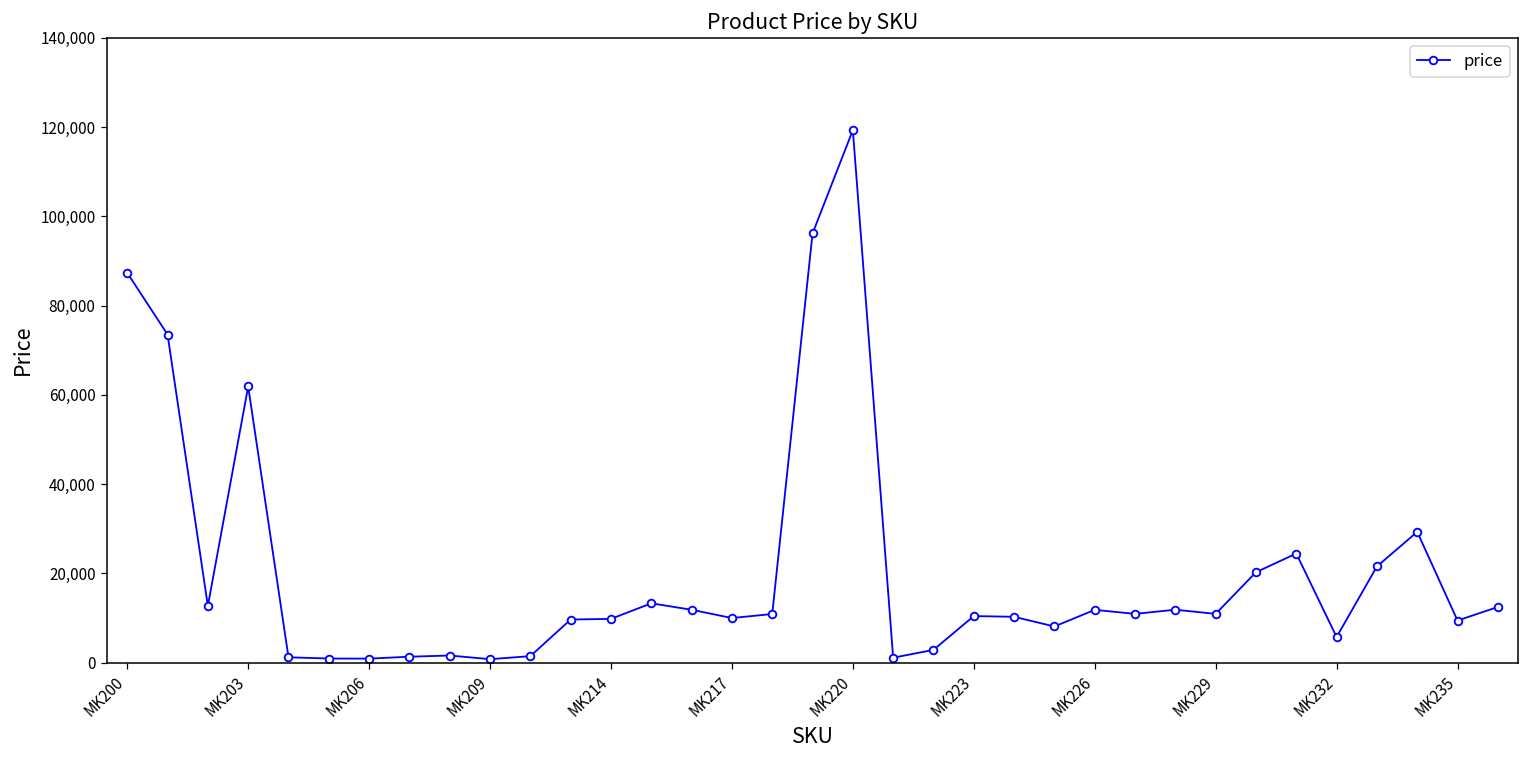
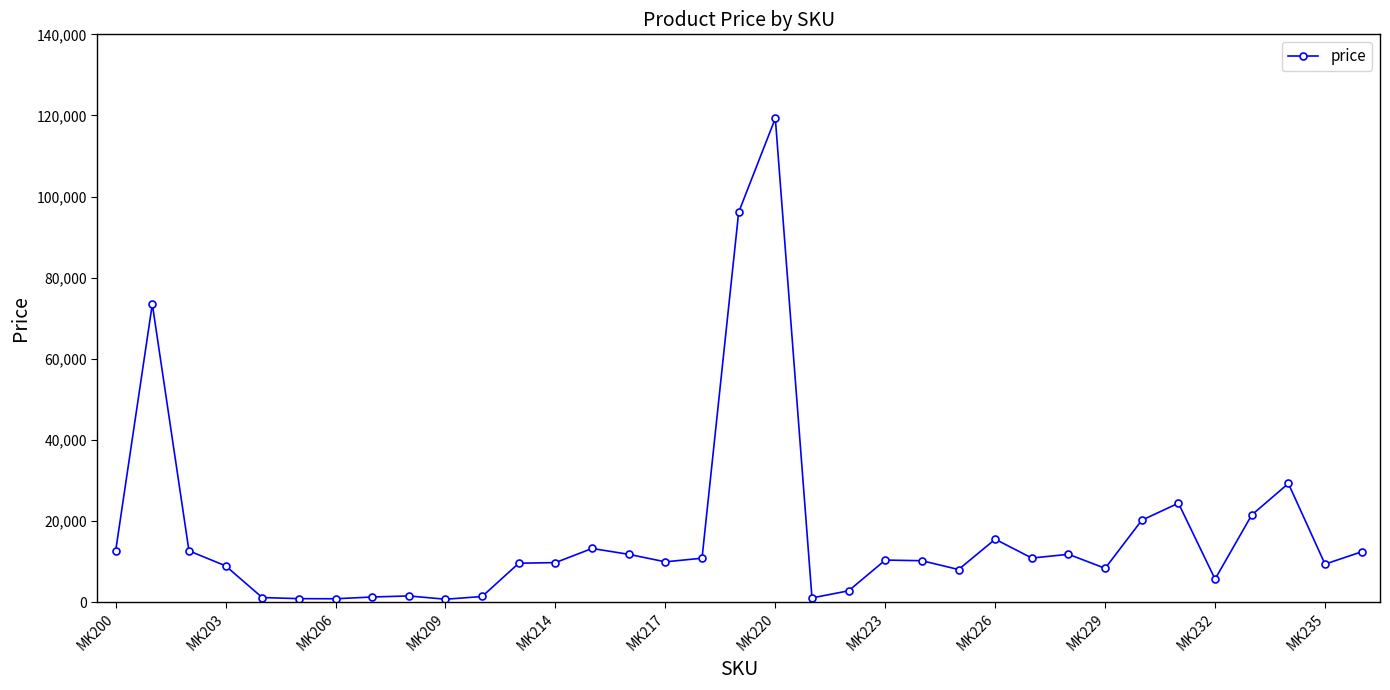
  {
-   "MK200": "87,000",
-   "MK203": "62,000",
+   "MK200": "13,000",
+   "MK203": "9,000",
    "MK206": "1,000",
    "MK209": "1,000",
    "MK214": "10,000",
    "MK217": "10,000",
    "MK220": "119,000",
    "MK223": "10,000",
-   "MK226": "12,000",
-   "MK229": "11,000",
+   "MK226": "16,000",
+   "MK229": "8,000",
    "MK232": "6,000",
    "MK235": "9,000"
  }
